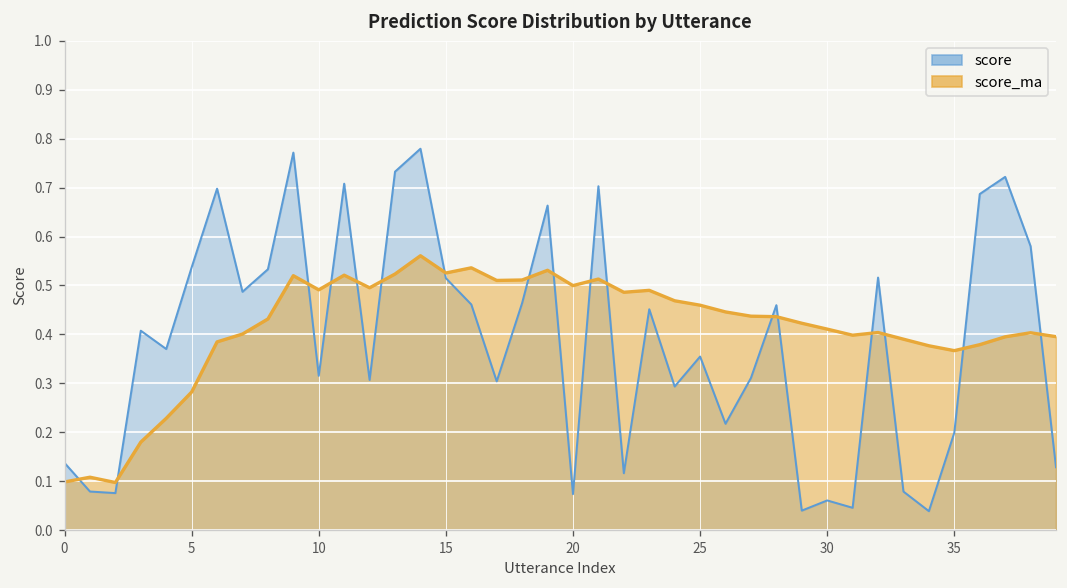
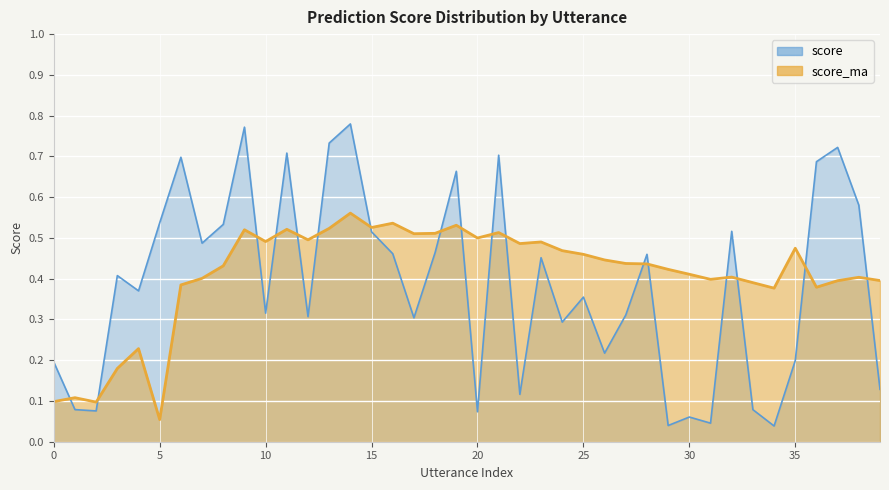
  {
    "score": {
-     "0": 0.14,
+     "0": 0.20,
      "5": 0.54,
      "10": 0.32,
      "15": 0.51,
      "20": 0.07,
      "25": 0.35,
      "30": 0.06,
      "35": 0.20
    },
    "score_ma": {
      "0": 0.10,
-     "5": 0.28,
+     "5": 0.05,
      "10": 0.49,
      "15": 0.53,
      "20": 0.50,
      "25": 0.46,
      "30": 0.41,
-     "35": 0.37
+     "35": 0.47
    }
  }
